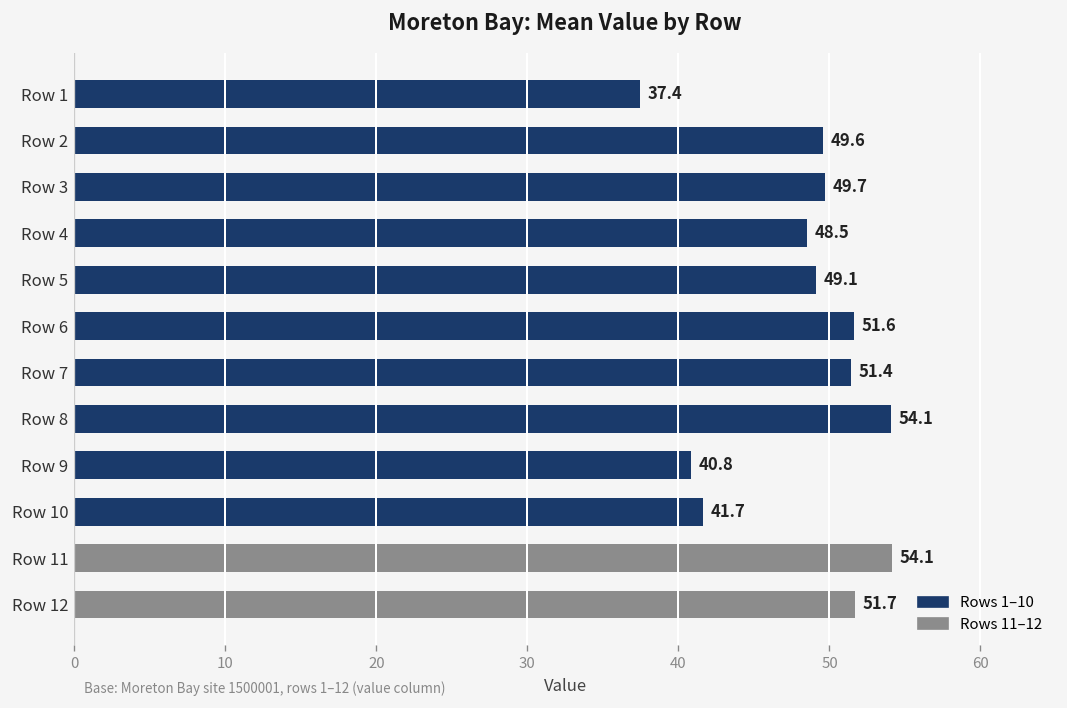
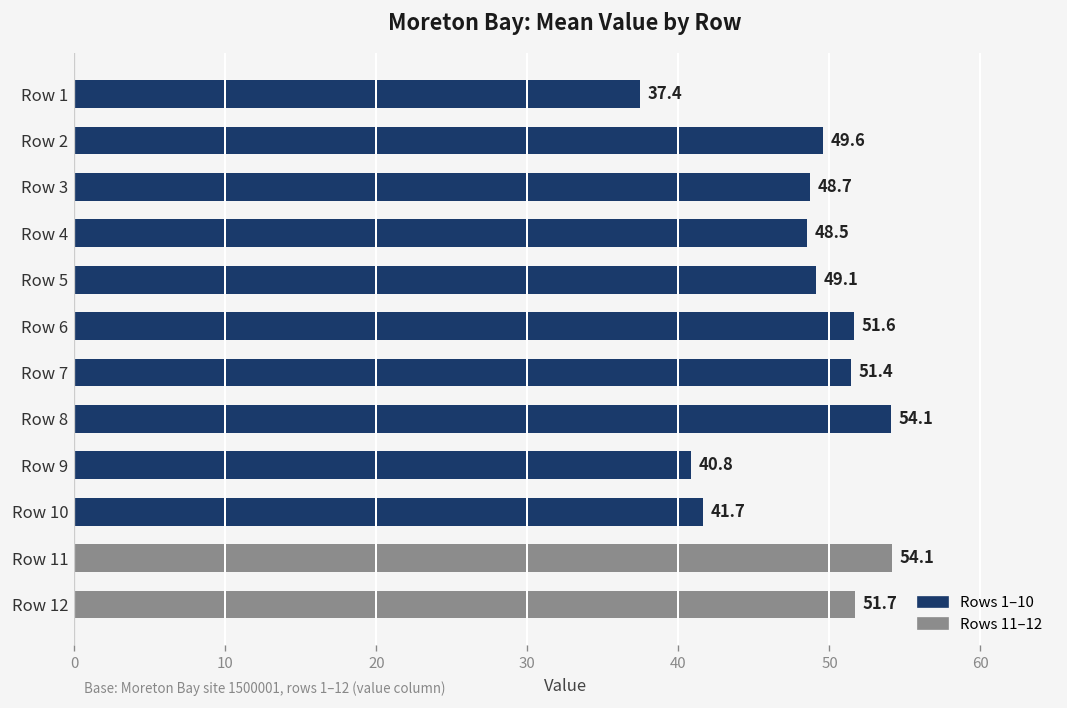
  {
    "Row 1": 37.4,
    "Row 2": 49.6,
-   "Row 3": 49.7,
+   "Row 3": 48.7,
    "Row 4": 48.5,
    "Row 5": 49.1,
    "Row 6": 51.6,
    "Row 7": 51.4,
    "Row 8": 54.1,
    "Row 9": 40.8,
    "Row 10": 41.7,
    "Row 11": 54.1,
    "Row 12": 51.7
  }
